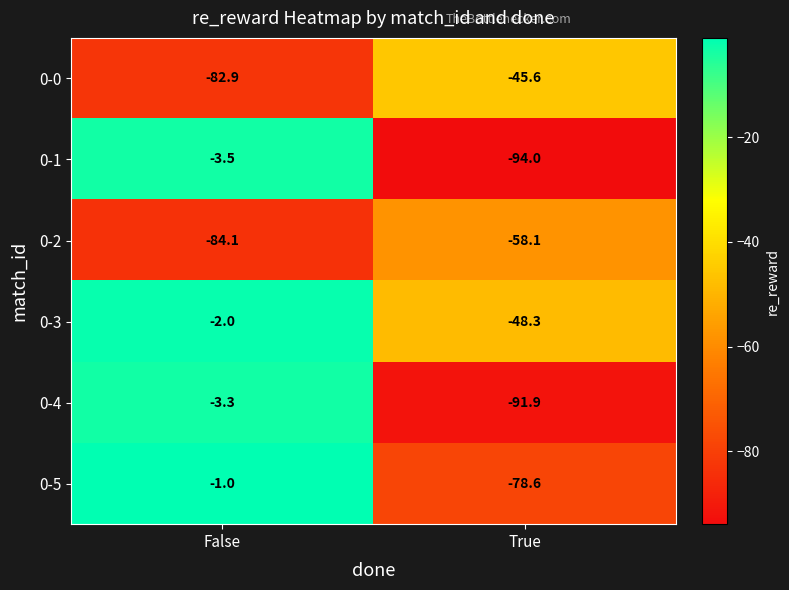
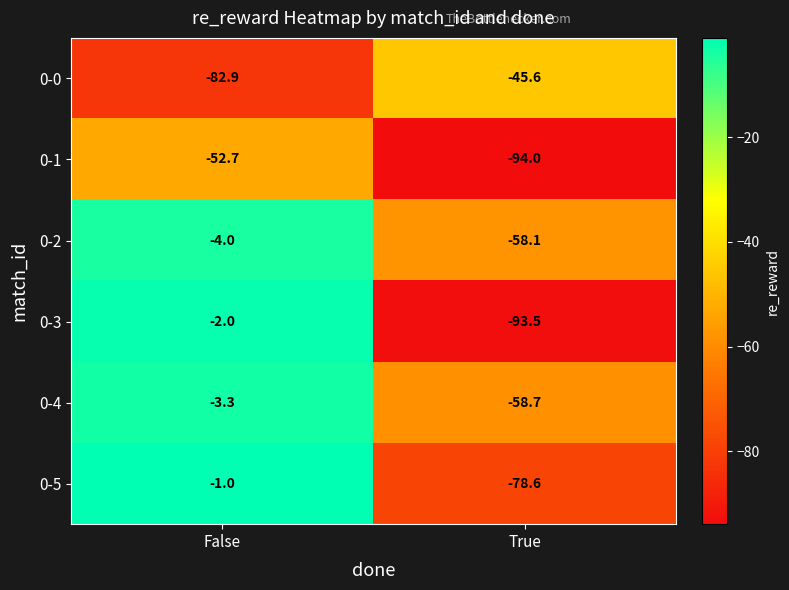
  {
    "0-0": {
      "False": -82.9,
      "True": -45.6
    },
    "0-1": {
-     "False": -3.5,
+     "False": -52.7,
      "True": -94.0
    },
    "0-2": {
-     "False": -84.1,
+     "False": -4.0,
      "True": -58.1
    },
    "0-3": {
      "False": -2.0,
-     "True": -48.3
+     "True": -93.5
    },
    "0-4": {
      "False": -3.3,
-     "True": -91.9
+     "True": -58.7
    },
    "0-5": {
      "False": -1.0,
      "True": -78.6
    }
  }
